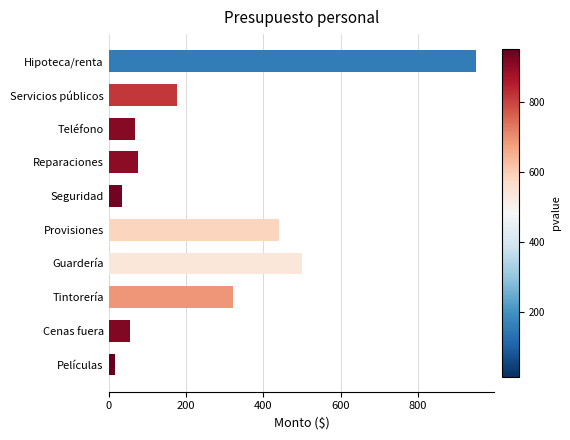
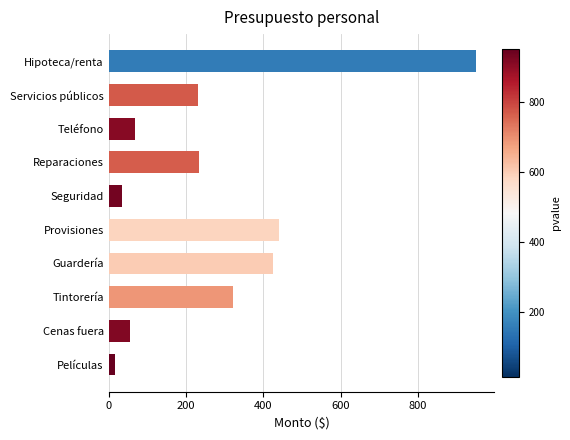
  {
    "Hipoteca/renta": 950,
-   "Servicios públicos": 180,
+   "Servicios públicos": 230,
    "Teléfono": 70,
-   "Reparaciones": 80,
+   "Reparaciones": 230,
    "Seguridad": 40,
    "Provisiones": 440,
-   "Guardería": 500,
+   "Guardería": 430,
    "Tintorería": 320,
    "Cenas fuera": 60,
    "Películas": 20
  }
